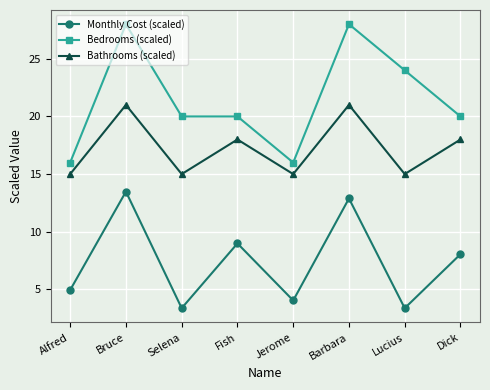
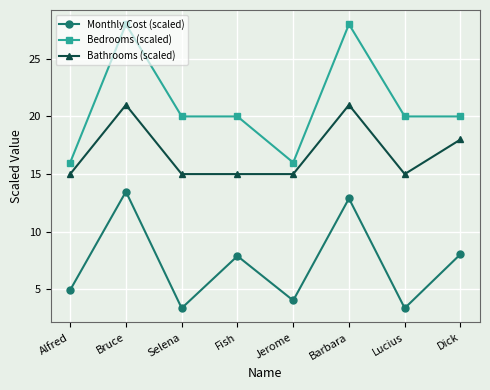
  {
    "Monthly Cost (scaled)": {
      "Alfred": 4.9,
      "Bruce": 13.5,
      "Selena": 3.4,
-     "Fish": 9.0,
+     "Fish": 7.9,
      "Jerome": 4.0,
      "Barbara": 12.9,
      "Lucius": 3.4,
      "Dick": 8.1
    },
    "Bedrooms (scaled)": {
      "Alfred": 16.0,
      "Selena": 20.0,
      "Fish": 20.0,
      "Jerome": 16.0,
      "Barbara": 28.0,
-     "Lucius": 24.0,
+     "Lucius": 20.0,
      "Dick": 20.0
    },
    "Bathrooms (scaled)": {
      "Alfred": 15.0,
      "Bruce": 21.0,
      "Selena": 15.0,
-     "Fish": 18.0,
+     "Fish": 15.0,
      "Jerome": 15.0,
      "Barbara": 21.0,
      "Lucius": 15.0,
      "Dick": 18.0
    }
  }
